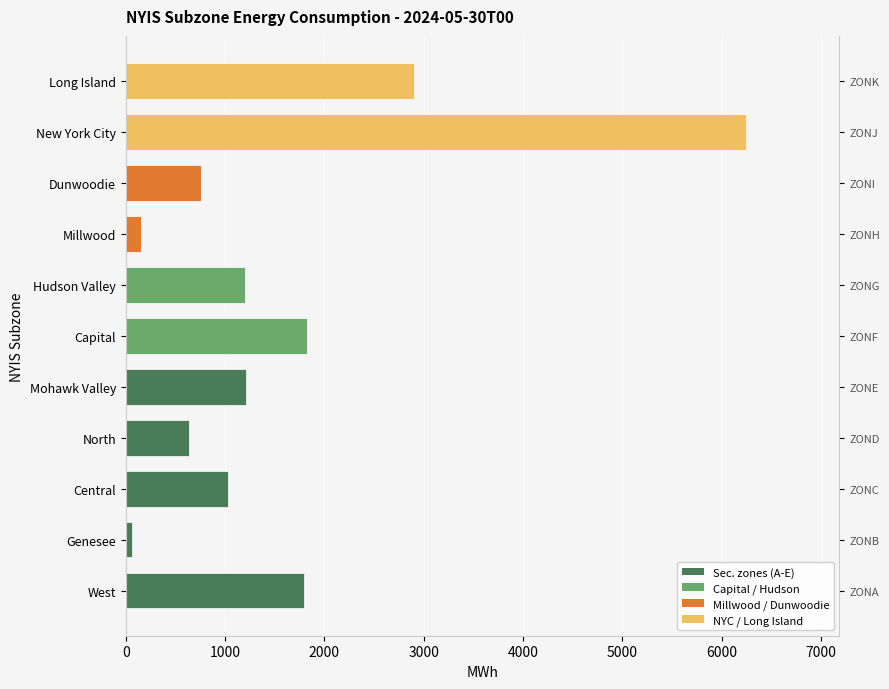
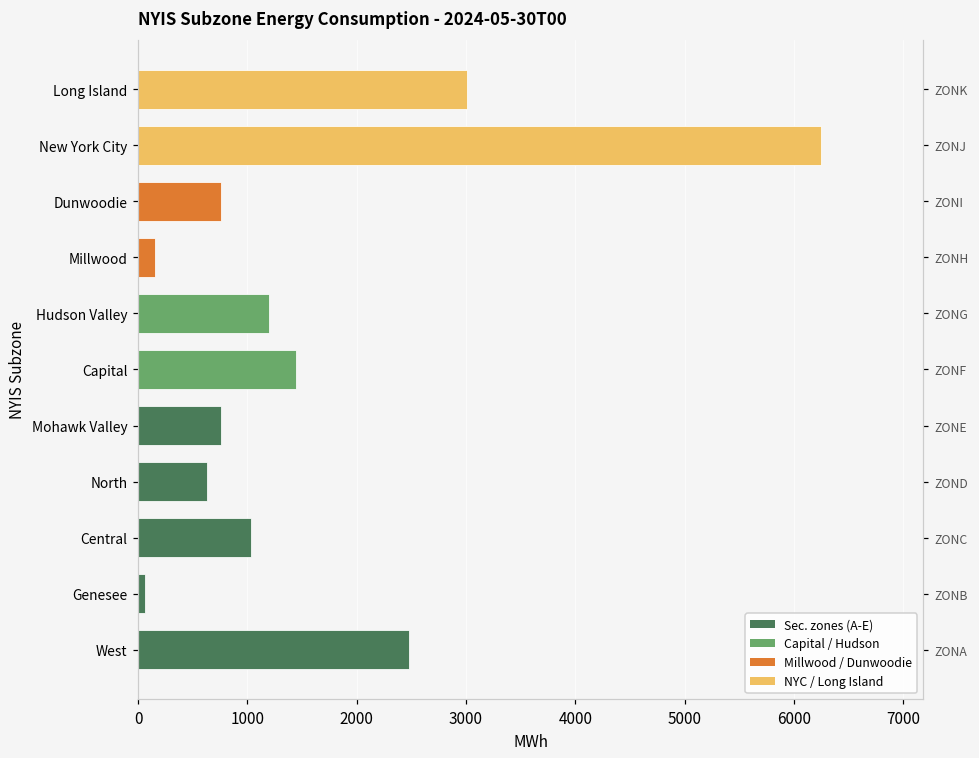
  {
-   "Long Island": 2900,
+   "Long Island": 3000,
    "New York City": 6200,
    "Dunwoodie": 800,
    "Millwood": 200,
    "Hudson Valley": 1200,
-   "Capital": 1800,
-   "Mohawk Valley": 1200,
+   "Capital": 1400,
+   "Mohawk Valley": 800,
    "North": 600,
    "Central": 1000,
    "Genesee": 100,
-   "West": 1800
+   "West": 2500
  }
